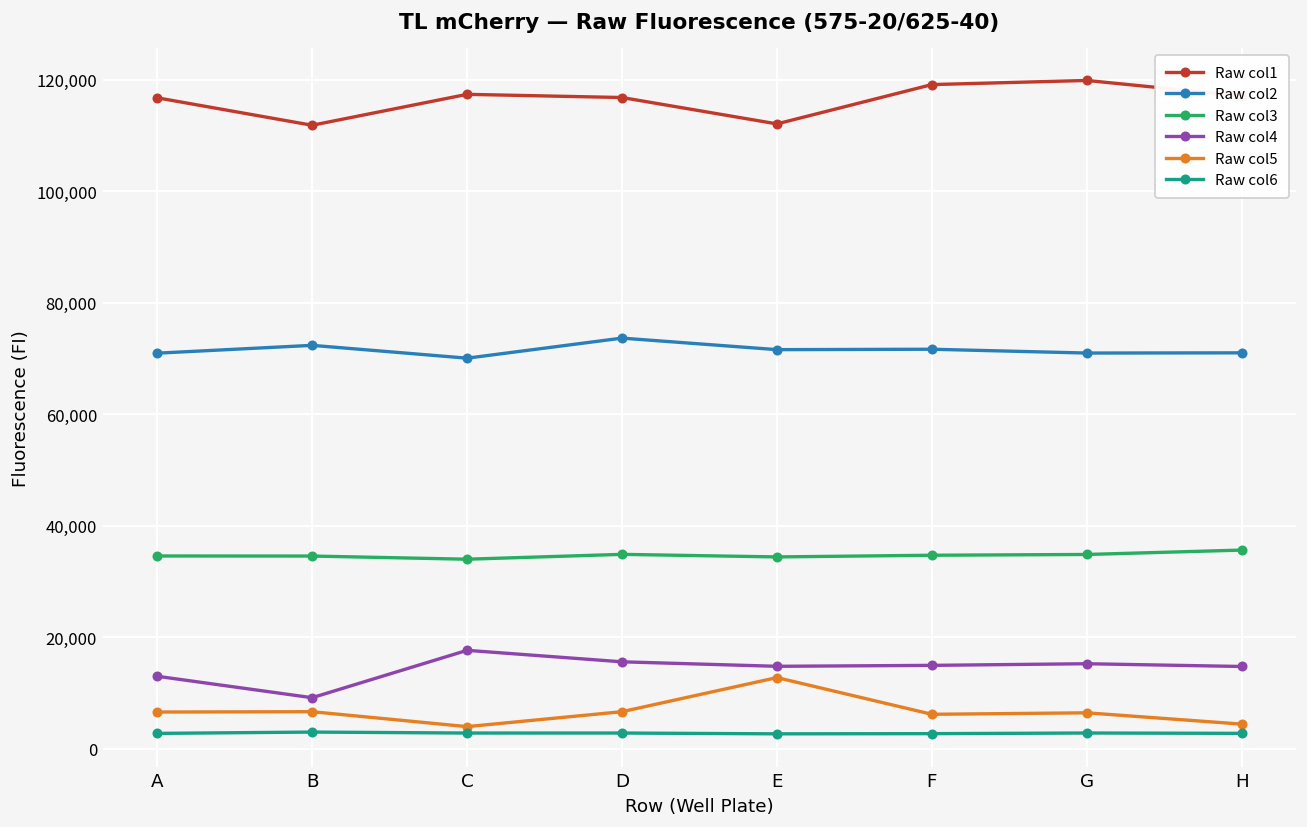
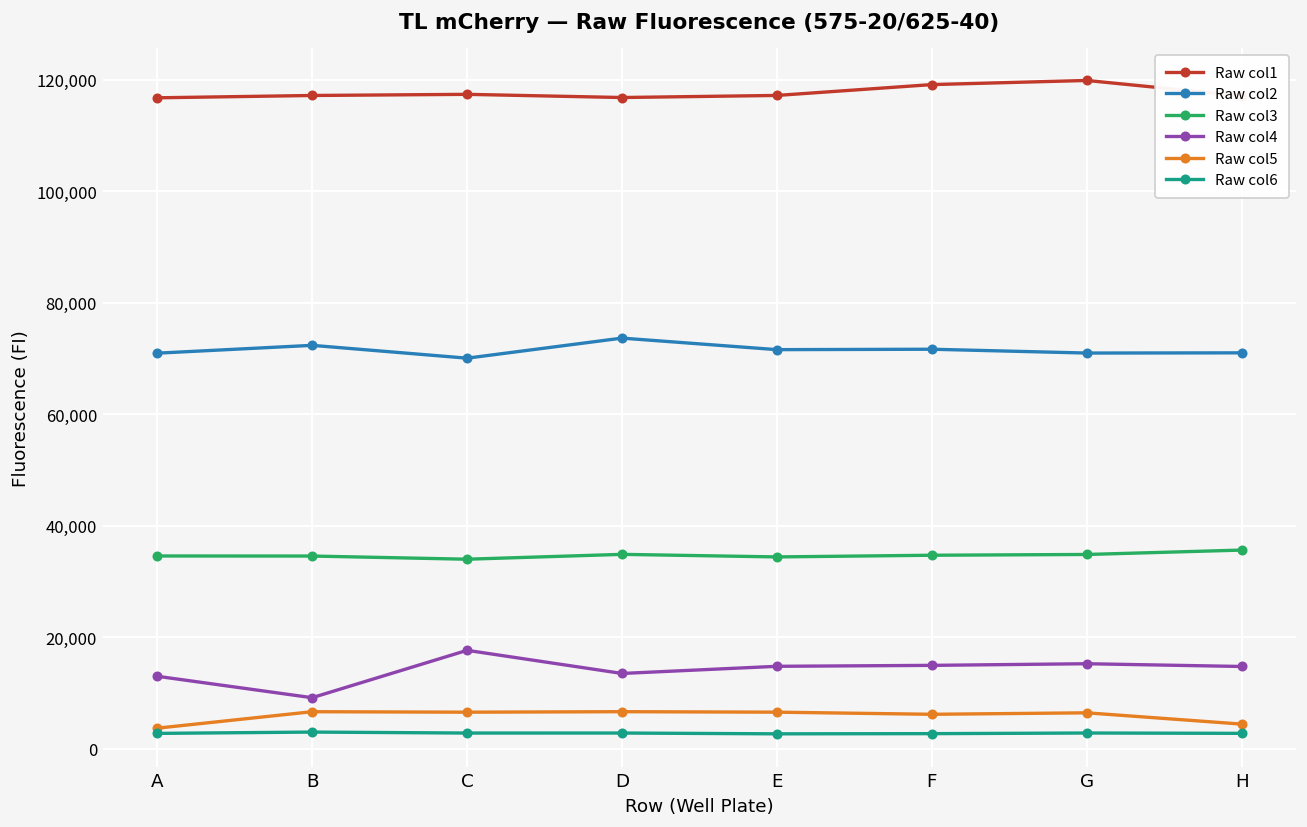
  {
    "Raw col1": {
      "A": "117,000",
-     "B": "112,000",
+     "B": "117,000",
      "C": "117,000",
      "D": "117,000",
-     "E": "112,000",
+     "E": "117,000",
      "F": "119,000",
      "G": "120,000"
    },
    "Raw col2": {
      "A": "71,000",
      "B": "72,000",
      "C": "70,000",
      "D": "74,000",
      "E": "72,000",
      "F": "72,000",
      "G": "71,000",
      "H": "71,000"
    },
    "Raw col4": {
      "A": "13,000",
      "B": "9,000",
      "C": "18,000",
-     "D": "16,000",
+     "D": "13,000",
      "E": "15,000",
      "F": "15,000",
      "G": "15,000",
      "H": "15,000"
    },
    "Raw col5": {
-     "A": "7,000",
+     "A": "4,000",
      "B": "7,000",
-     "C": "4,000",
+     "C": "7,000",
      "D": "7,000",
-     "E": "13,000",
+     "E": "7,000",
      "F": "6,000",
      "G": "6,000",
      "H": "4,000"
    }
  }
